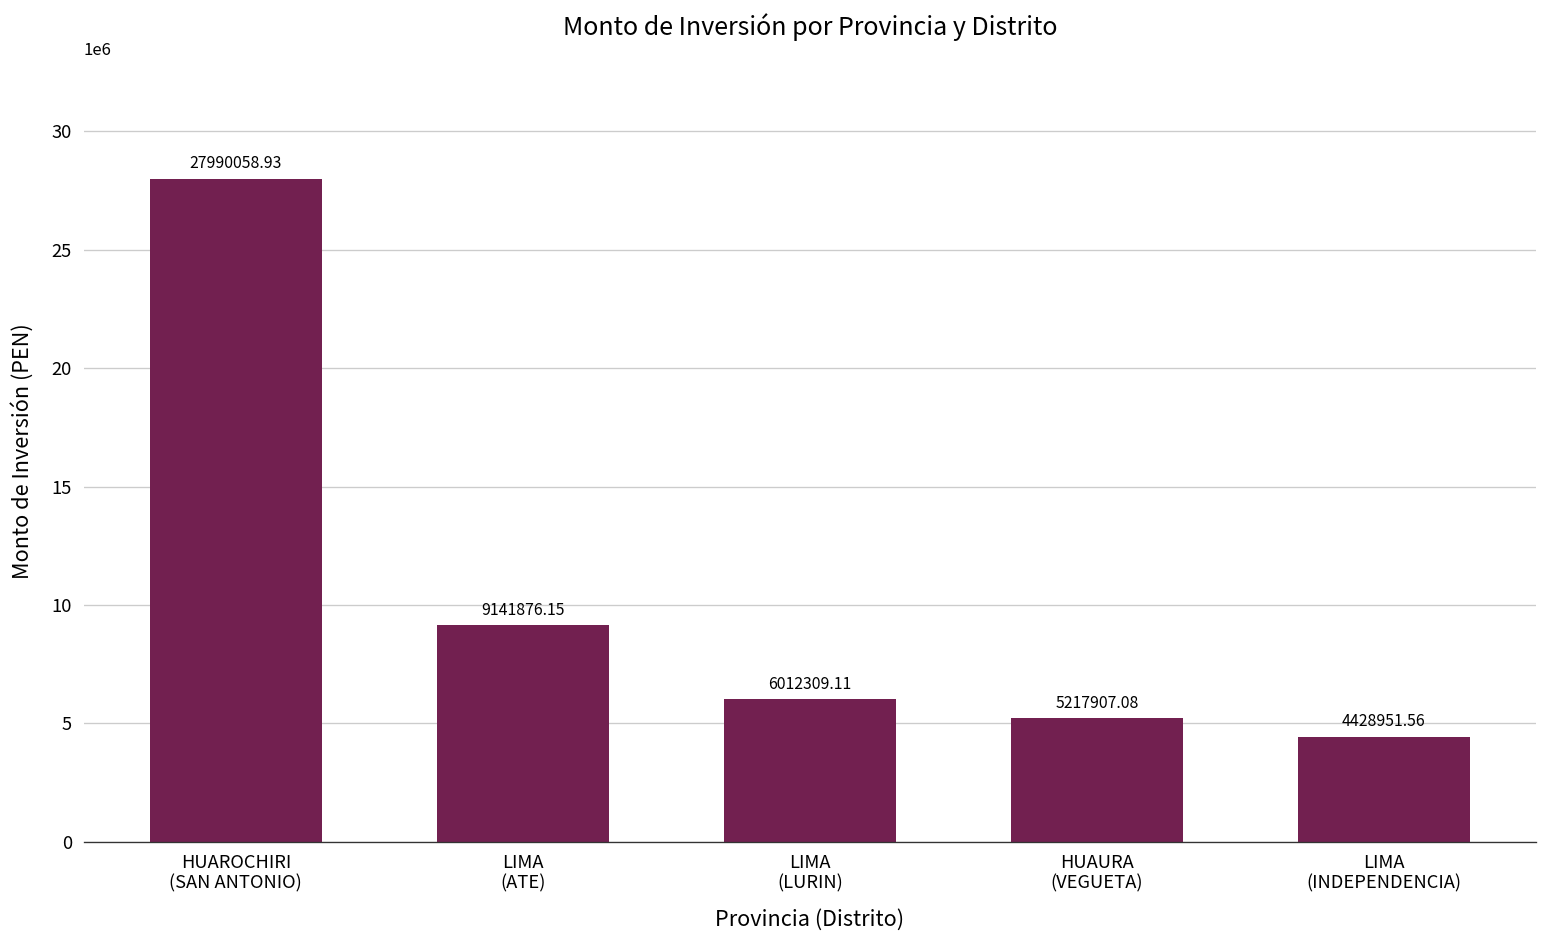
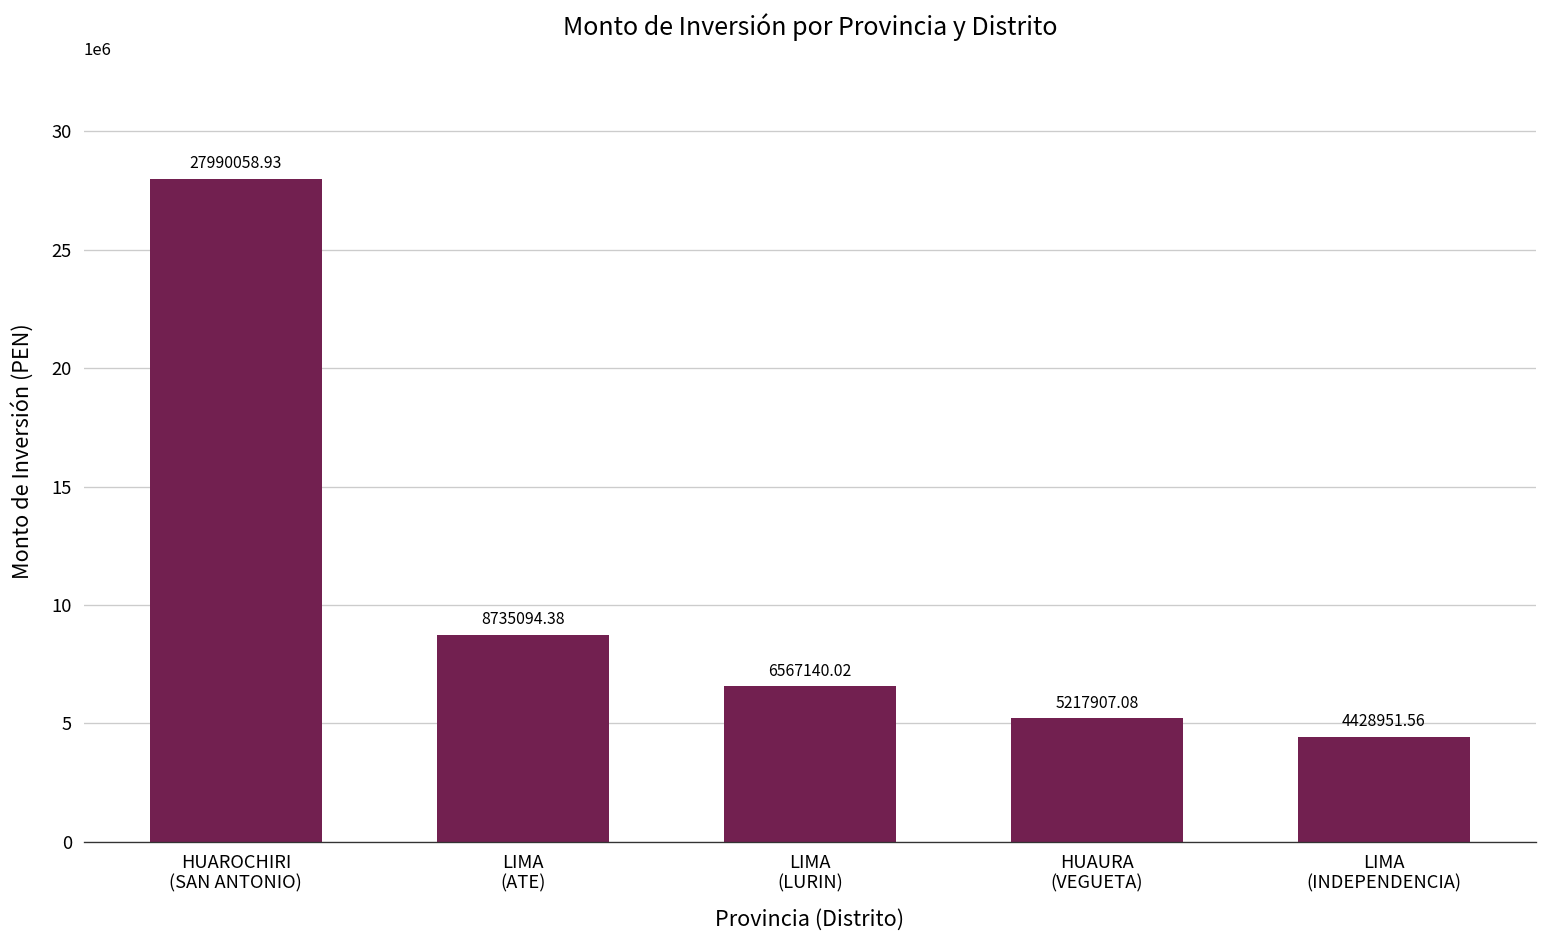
  {
    "HUAROCHIRI (SAN ANTONIO)": 27990058.93,
-   "LIMA (ATE)": 9141876.15,
-   "LIMA (LURIN)": 6012309.11,
+   "LIMA (ATE)": 8735094.38,
+   "LIMA (LURIN)": 6567140.02,
    "HUAURA (VEGUETA)": 5217907.08,
    "LIMA (INDEPENDENCIA)": 4428951.56
  }
